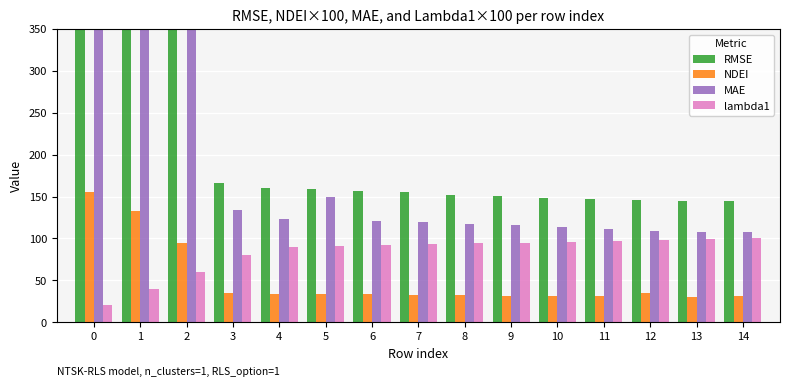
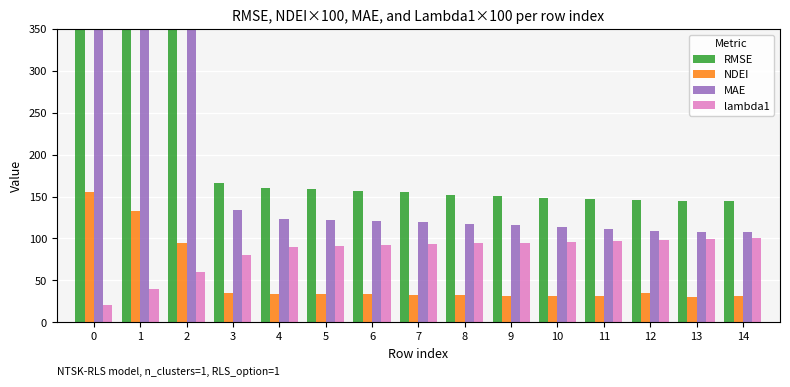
  {
    "RMSE": {
      "3": 170,
      "4": 160,
      "5": 160,
      "6": 160,
      "7": 150,
      "8": 150,
      "9": 150,
      "10": 150,
      "11": 150,
      "12": 150,
      "13": 140,
      "14": 140
    },
    "NDEI": {
      "0": 160,
      "1": 130,
      "2": 90,
      "3": 40,
      "4": 30,
      "5": 30,
      "6": 30,
      "7": 30,
      "8": 30,
      "9": 30,
      "10": 30,
      "11": 30,
      "12": 30,
      "13": 30,
      "14": 30
    },
    "MAE": {
      "3": 130,
      "4": 120,
-     "5": 150,
+     "5": 120,
      "6": 120,
      "7": 120,
      "8": 120,
      "9": 120,
      "10": 110,
      "11": 110,
      "12": 110,
      "13": 110,
      "14": 110
    },
    "lambda1": {
      "0": 20,
      "1": 40,
      "2": 60,
      "3": 80,
      "4": 90,
      "5": 90,
      "6": 90,
      "7": 90,
      "8": 90,
      "9": 100,
      "10": 100,
      "11": 100,
      "12": 100,
      "13": 100,
      "14": 100
    }
  }
